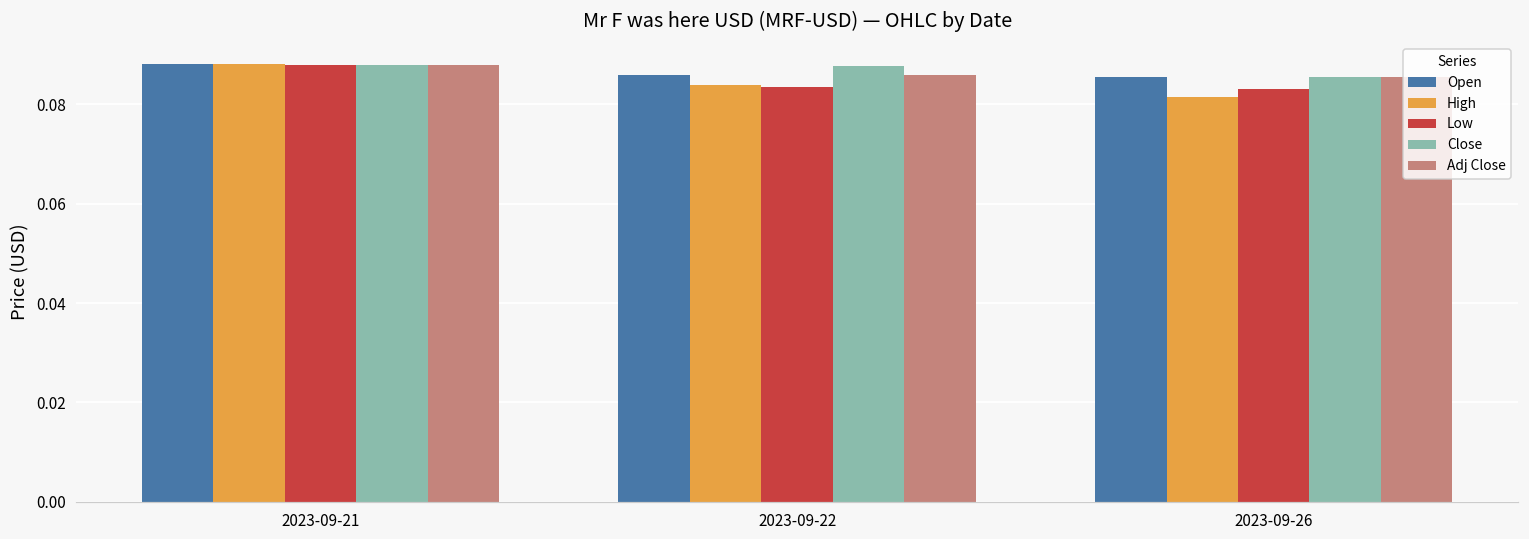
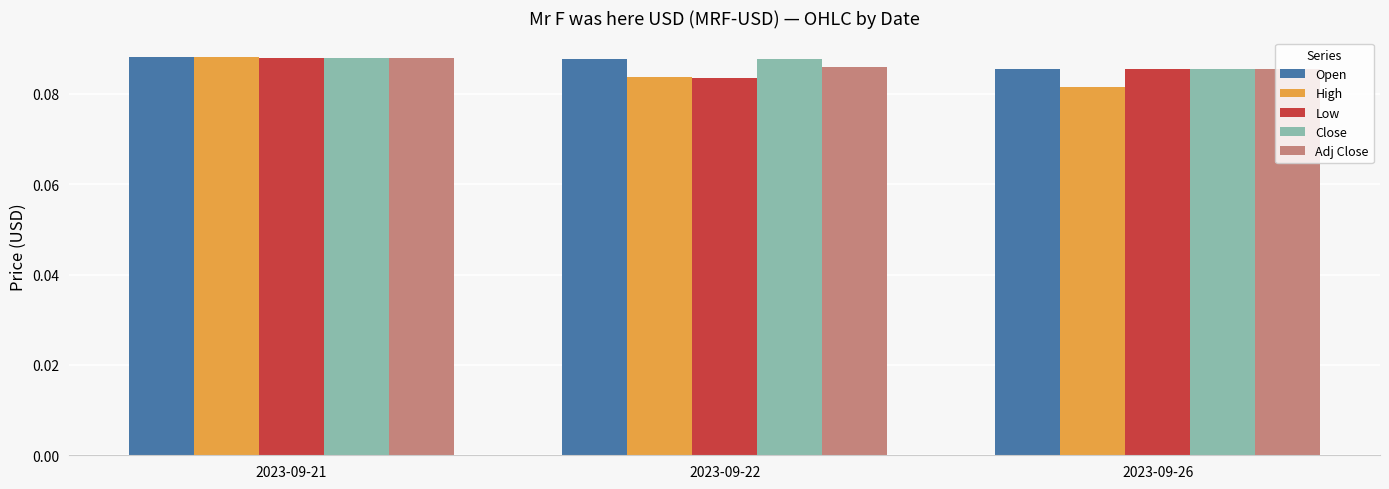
  {
    "Open": {
      "2023-09-21": 0.088,
-     "2023-09-22": 0.086,
+     "2023-09-22": 0.088,
      "2023-09-26": 0.085
    },
    "High": {
      "2023-09-21": 0.088,
      "2023-09-22": 0.084,
      "2023-09-26": 0.082
    },
    "Low": {
      "2023-09-21": 0.088,
      "2023-09-22": 0.084,
-     "2023-09-26": 0.083
+     "2023-09-26": 0.085
    },
    "Close": {
      "2023-09-21": 0.088,
      "2023-09-22": 0.088,
      "2023-09-26": 0.085
    },
    "Adj Close": {
      "2023-09-21": 0.088,
      "2023-09-22": 0.086
    }
  }
